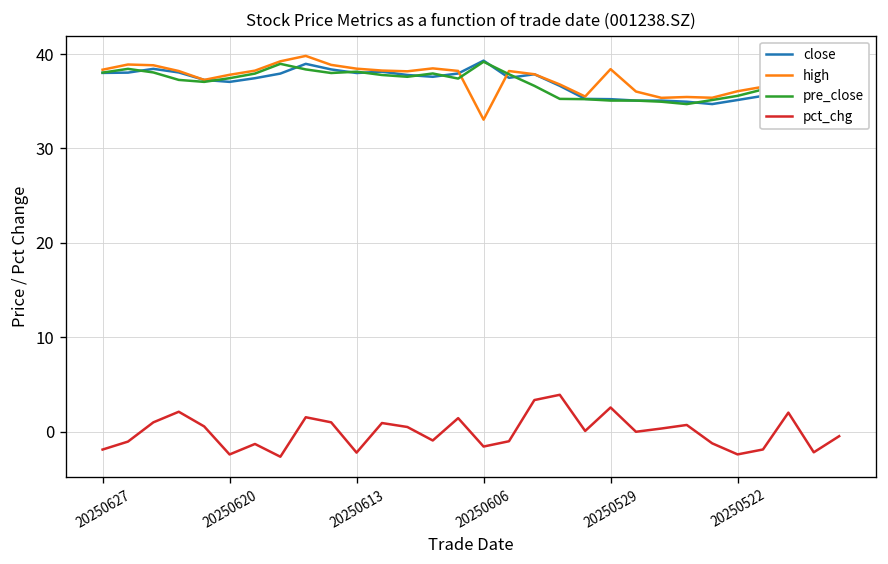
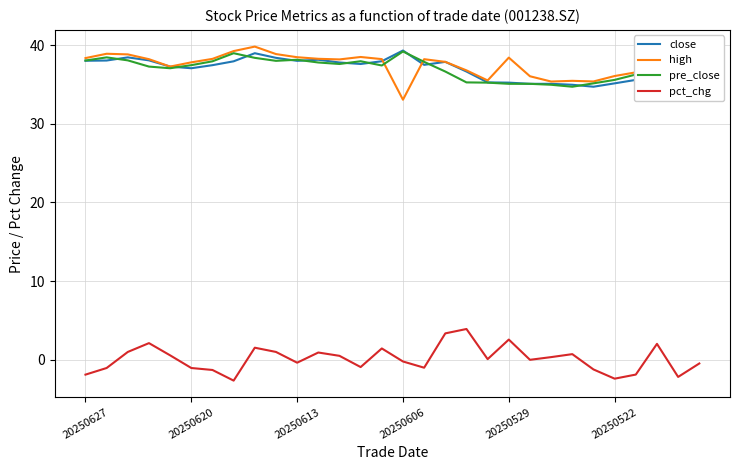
  {
    "close": {
      "20250620": 37,
      "20250522": 35
    },
    "high": {
      "20250620": 38,
      "20250606": 33,
      "20250529": 38,
      "20250522": 36
    },
    "pre_close": {
      "20250620": 37,
      "20250522": 36
    },
    "pct_chg": {
      "20250627": -2,
-     "20250620": -2,
-     "20250613": -2,
-     "20250606": -2,
+     "20250620": -1,
+     "20250613": 0,
+     "20250606": 0,
      "20250529": 3,
      "20250522": -2
    }
  }
